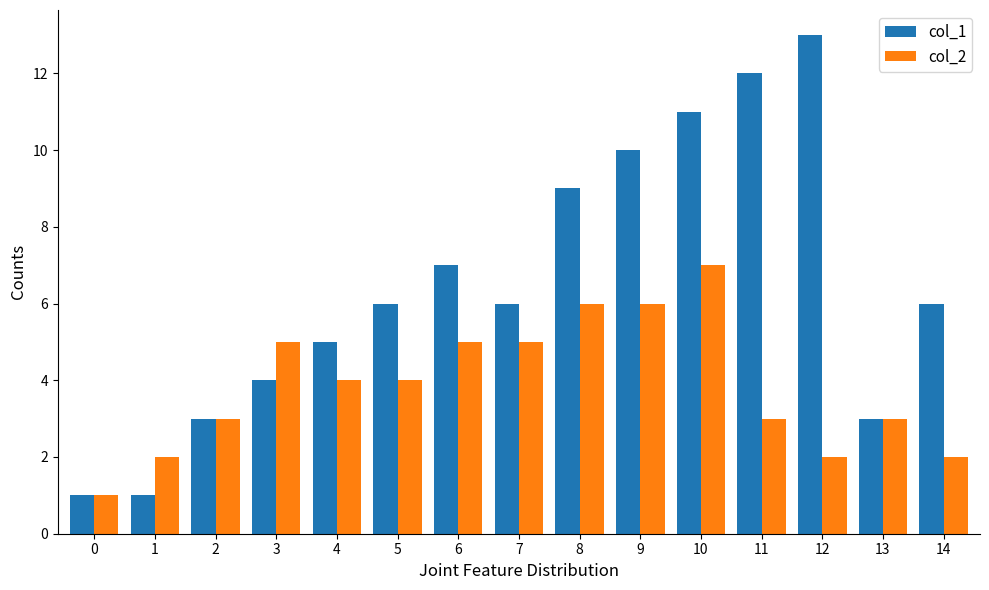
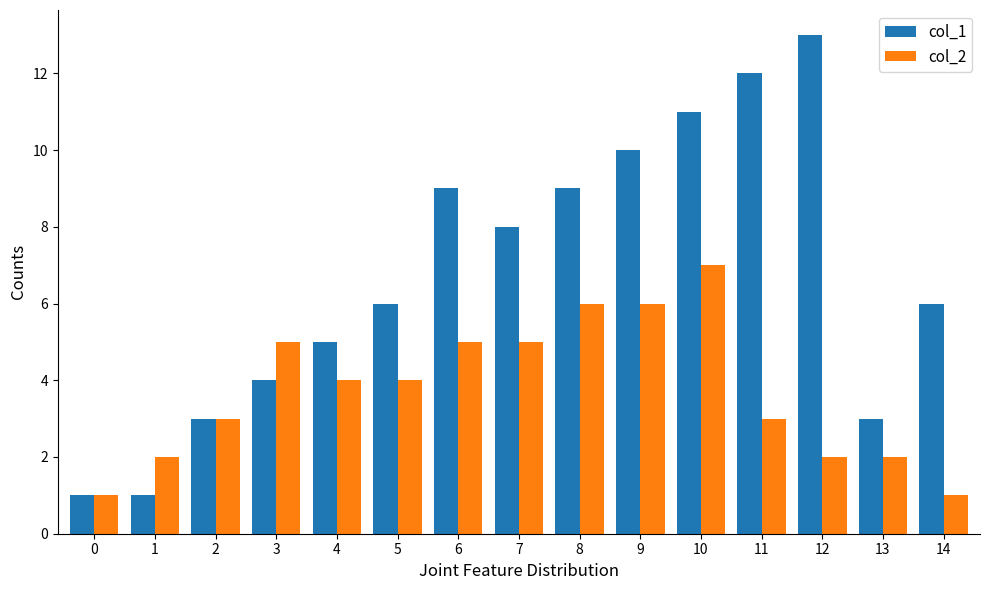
  {
    "col_1": {
      "0": 1,
      "1": 1,
      "2": 3,
      "3": 4,
      "4": 5,
      "5": 6,
-     "6": 7,
-     "7": 6,
+     "6": 9,
+     "7": 8,
      "8": 9,
      "9": 10,
      "10": 11,
      "11": 12,
      "12": 13,
      "13": 3,
      "14": 6
    },
    "col_2": {
      "0": 1,
      "1": 2,
      "2": 3,
      "3": 5,
      "4": 4,
      "5": 4,
      "6": 5,
      "7": 5,
      "8": 6,
      "9": 6,
      "10": 7,
      "11": 3,
      "12": 2,
-     "13": 3,
-     "14": 2
+     "13": 2,
+     "14": 1
    }
  }
